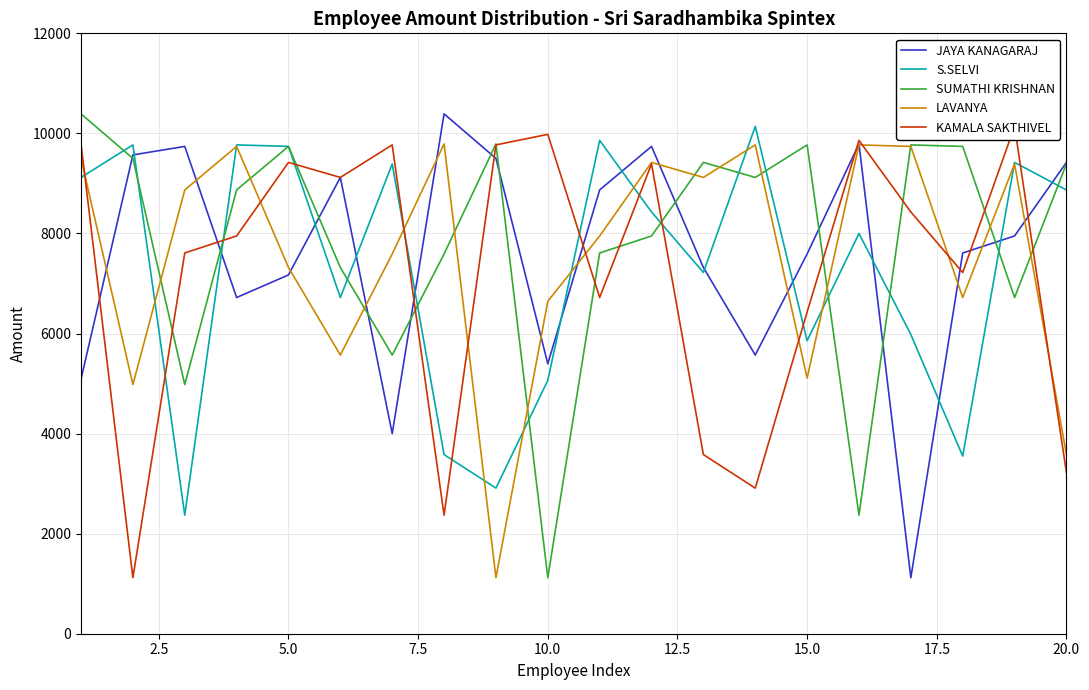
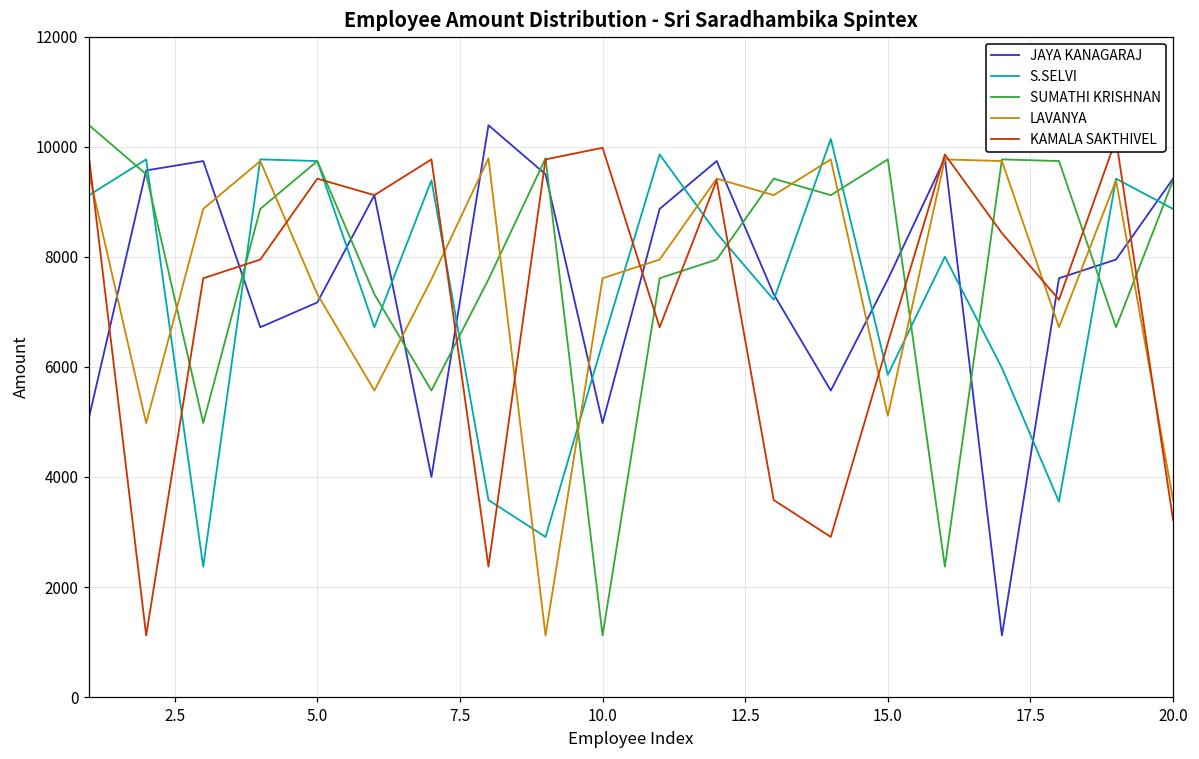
  {
    "JAYA KANAGARAJ": {
      "5.0": 7200,
-     "10.0": 5400,
+     "10.0": 5000,
      "15.0": 7600
    },
    "S.SELVI": {
-     "10.0": 5100,
+     "10.0": 6400,
      "15.0": 5900,
      "20.0": 8900
    },
    "SUMATHI KRISHNAN": {
      "10.0": 1100,
      "15.0": 9800
    },
    "LAVANYA": {
      "5.0": 7300,
-     "10.0": 6600,
+     "10.0": 7600,
      "15.0": 5100,
      "20.0": 3600
    },
    "KAMALA SAKTHIVEL": {
      "5.0": 9400,
      "10.0": 10000,
      "15.0": 6400,
      "20.0": 3200
    }
  }
